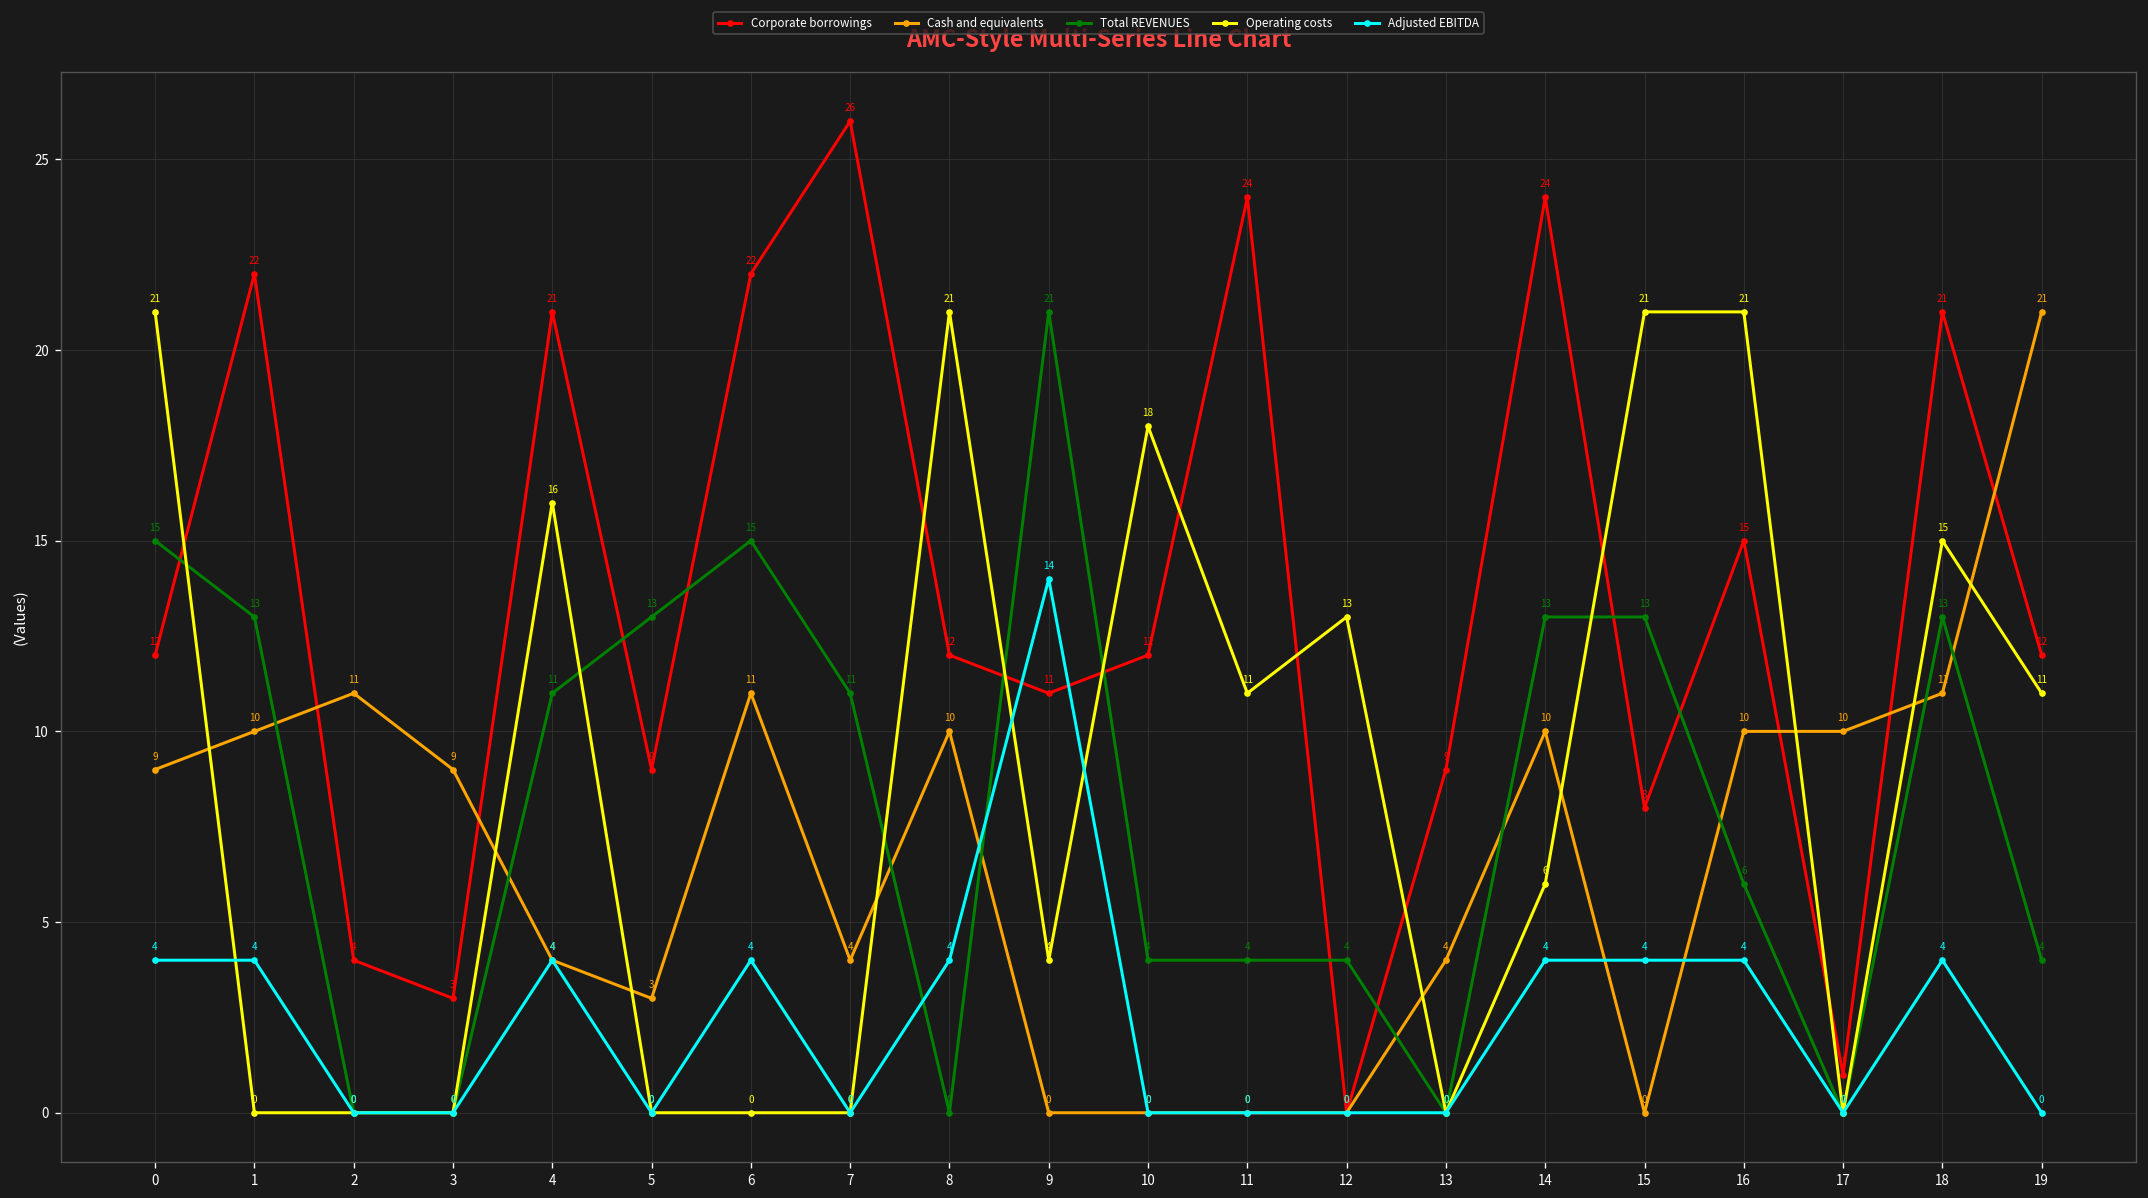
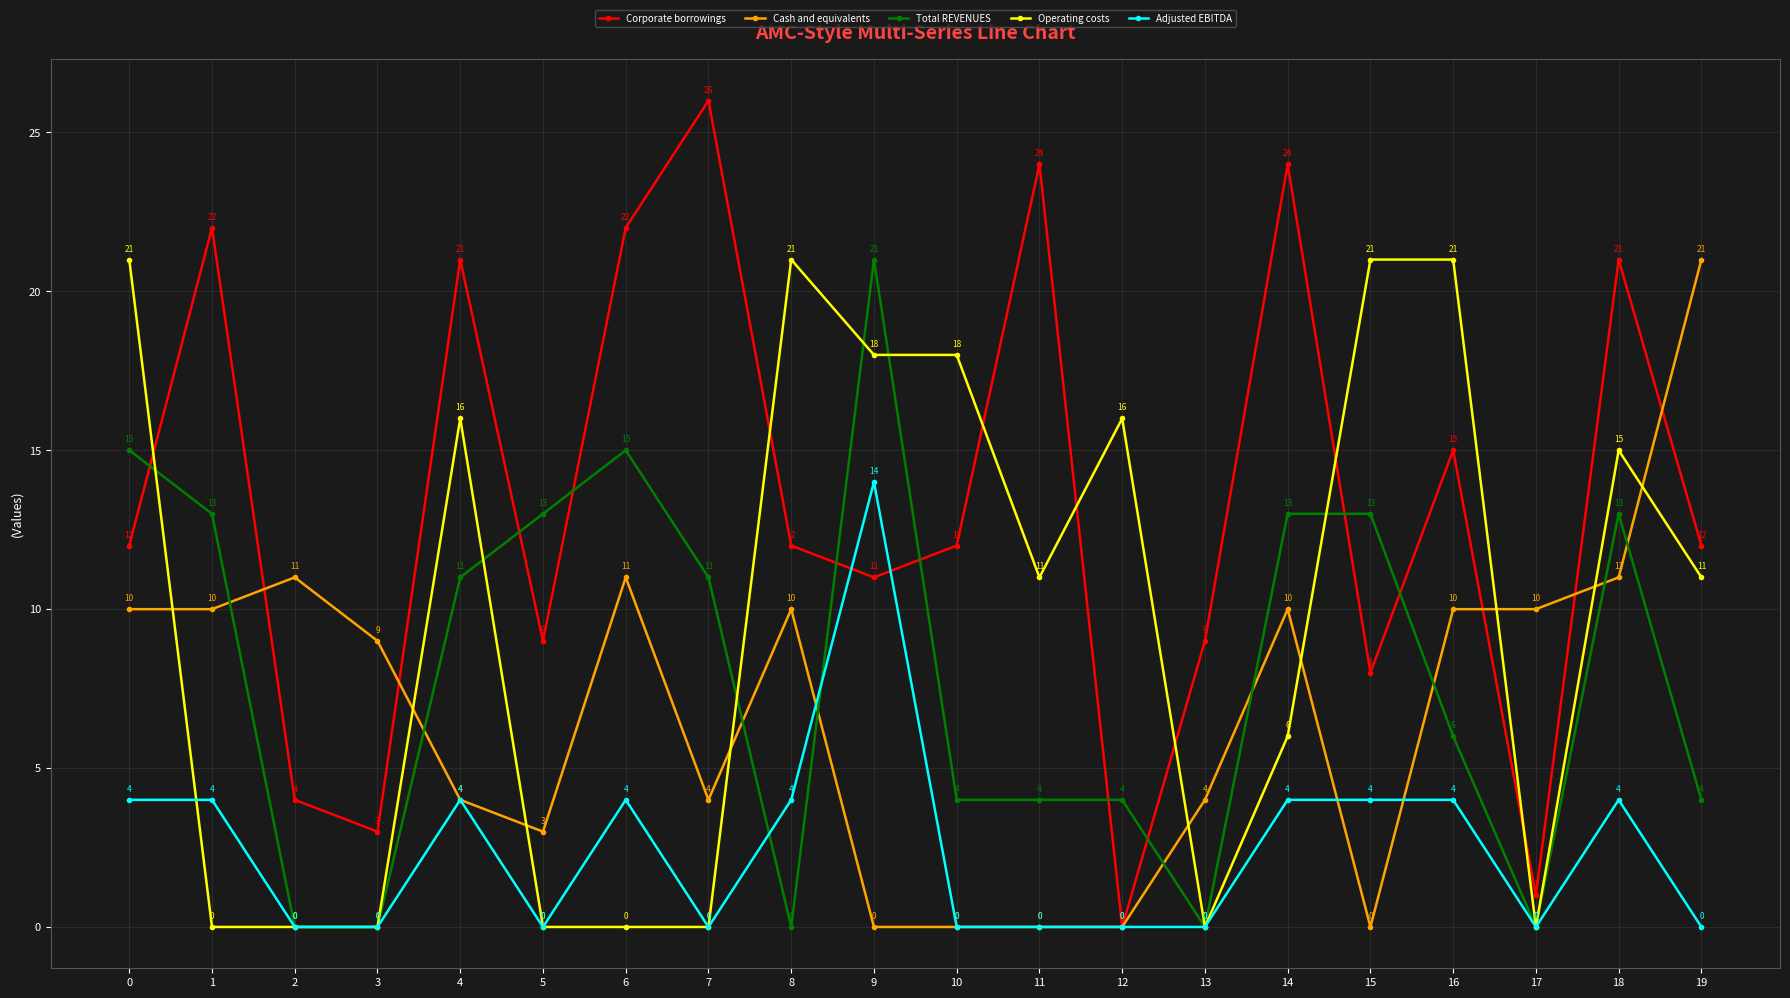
  {
    "Corporate borrowings": {
      "0": 12,
      "1": 22,
      "2": 4,
      "3": 3,
      "4": 21,
      "6": 22,
      "7": 26,
      "8": 12,
      "9": 11,
      "10": 12,
      "11": 24,
      "13": 9,
      "14": 24,
      "15": 8,
      "16": 15,
      "18": 21,
      "19": 12
    },
    "Cash and equivalents": {
-     "0": 9,
+     "0": 10,
      "1": 10,
      "2": 11,
      "3": 9,
      "5": 3,
      "6": 11,
      "7": 4,
      "8": 10,
      "9": 0,
      "13": 4,
      "14": 10,
      "15": 0,
      "16": 10,
      "17": 10,
      "18": 11,
      "19": 21
    },
    "Total REVENUES": {
      "0": 15,
      "1": 13,
      "4": 11,
      "5": 13,
      "6": 15,
      "7": 11,
      "9": 21,
      "11": 4,
      "12": 4,
      "14": 13,
      "15": 13,
      "16": 6,
      "18": 13,
      "19": 4
    },
    "Operating costs": {
      "0": 21,
      "1": 0,
      "4": 16,
      "6": 0,
      "8": 21,
-     "9": 4,
+     "9": 18,
      "10": 18,
      "11": 11,
-     "12": 13,
+     "12": 16,
      "14": 6,
      "15": 21,
      "16": 21,
      "18": 15,
      "19": 11
    },
    "Adjusted EBITDA": {
      "0": 4,
      "1": 4,
      "6": 4,
      "8": 4,
      "9": 14,
      "14": 4,
      "15": 4,
      "16": 4,
      "18": 4,
      "19": 0
    }
  }
